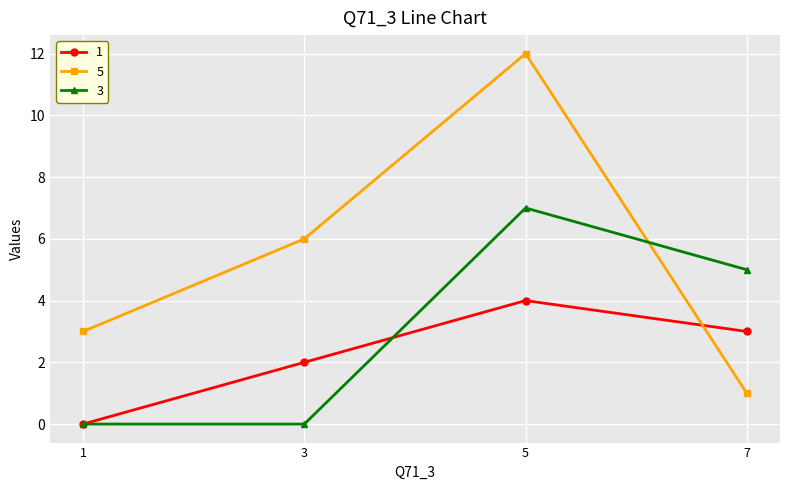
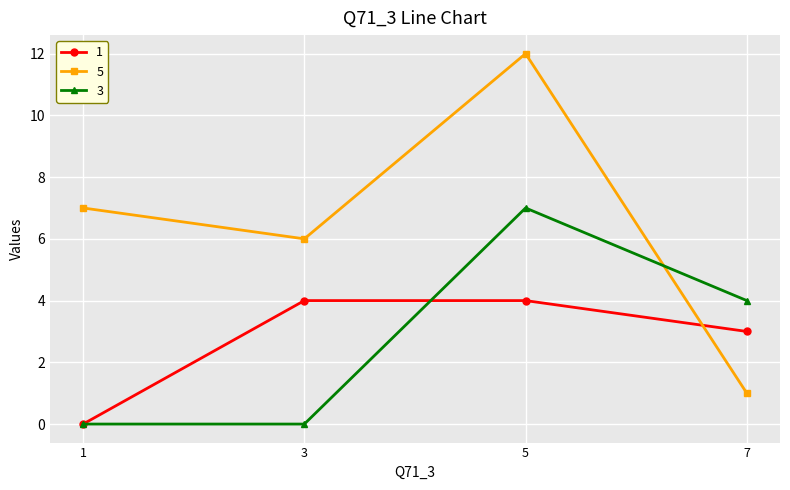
  {
    "1": {
-     "3": 2,
+     "3": 4,
      "5": 4,
      "7": 3
    },
    "5": {
-     "1": 3,
+     "1": 7,
      "3": 6,
      "5": 12,
      "7": 1
    },
    "3": {
      "3": 0,
      "5": 7,
-     "7": 5
+     "7": 4
    }
  }
